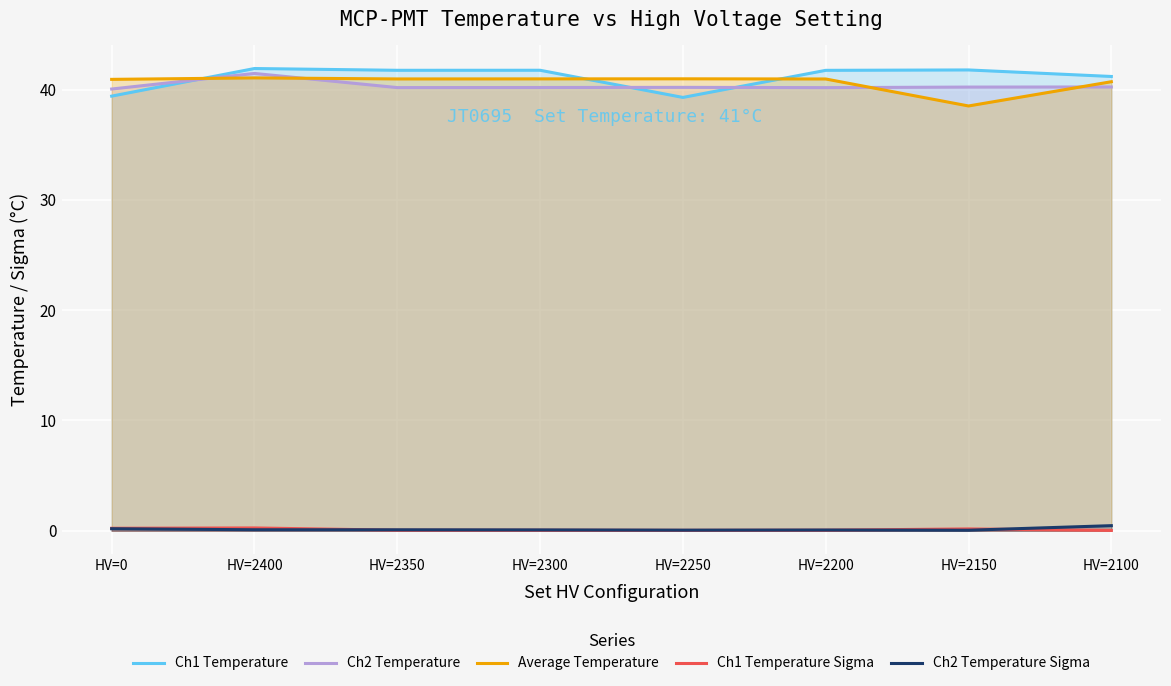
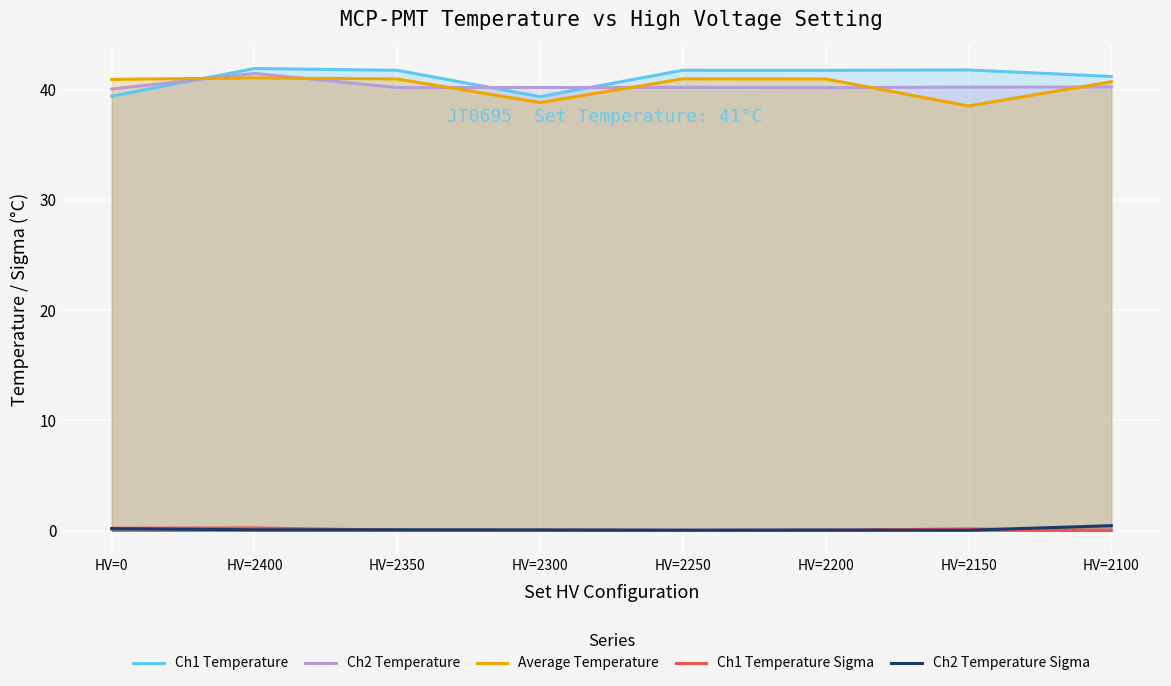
  {
    "Ch1 Temperature": {
      "HV=0": 39.4,
      "HV=2400": 41.9,
      "HV=2350": 41.7,
-     "HV=2300": 41.7,
-     "HV=2250": 39.3,
+     "HV=2300": 39.4,
+     "HV=2250": 41.7,
      "HV=2200": 41.7,
      "HV=2150": 41.8,
      "HV=2100": 41.2
    },
    "Ch2 Temperature": {
      "HV=0": 40.0,
      "HV=2400": 41.5,
      "HV=2350": 40.2,
      "HV=2300": 40.2,
      "HV=2250": 40.2,
      "HV=2200": 40.2,
      "HV=2150": 40.2,
      "HV=2100": 40.2
    },
    "Average Temperature": {
      "HV=0": 40.9,
      "HV=2400": 41.1,
      "HV=2350": 41.0,
-     "HV=2300": 41.0,
+     "HV=2300": 38.8,
      "HV=2250": 41.0,
      "HV=2200": 41.0,
      "HV=2150": 38.5,
      "HV=2100": 40.7
    },
    "Ch1 Temperature Sigma": {
      "HV=2100": 0.0
    },
    "Ch2 Temperature Sigma": {
      "HV=2100": 0.5
    }
  }
